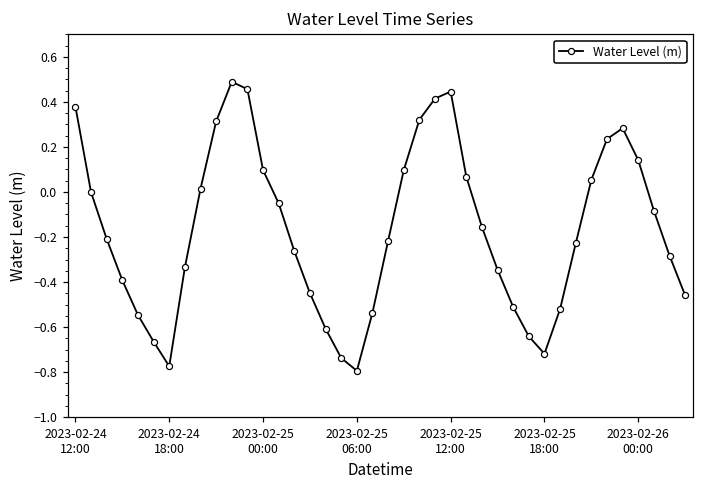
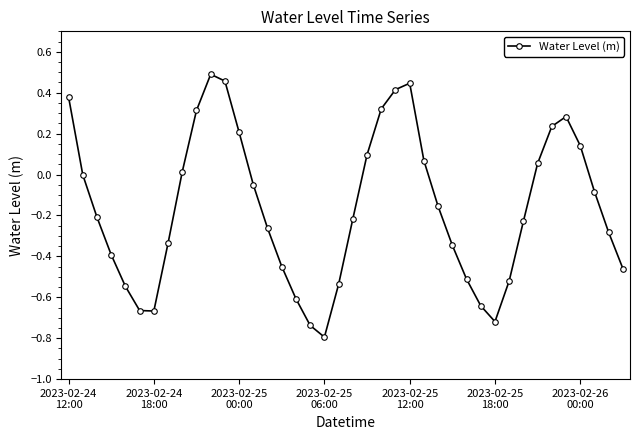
  {
    "2023-02-24 12:00": 0.38,
-   "2023-02-24 18:00": -0.77,
-   "2023-02-25 00:00": 0.10,
+   "2023-02-24 18:00": -0.67,
+   "2023-02-25 00:00": 0.21,
    "2023-02-25 06:00": -0.79,
    "2023-02-25 12:00": 0.45,
    "2023-02-25 18:00": -0.72,
    "2023-02-26 00:00": 0.14
  }
